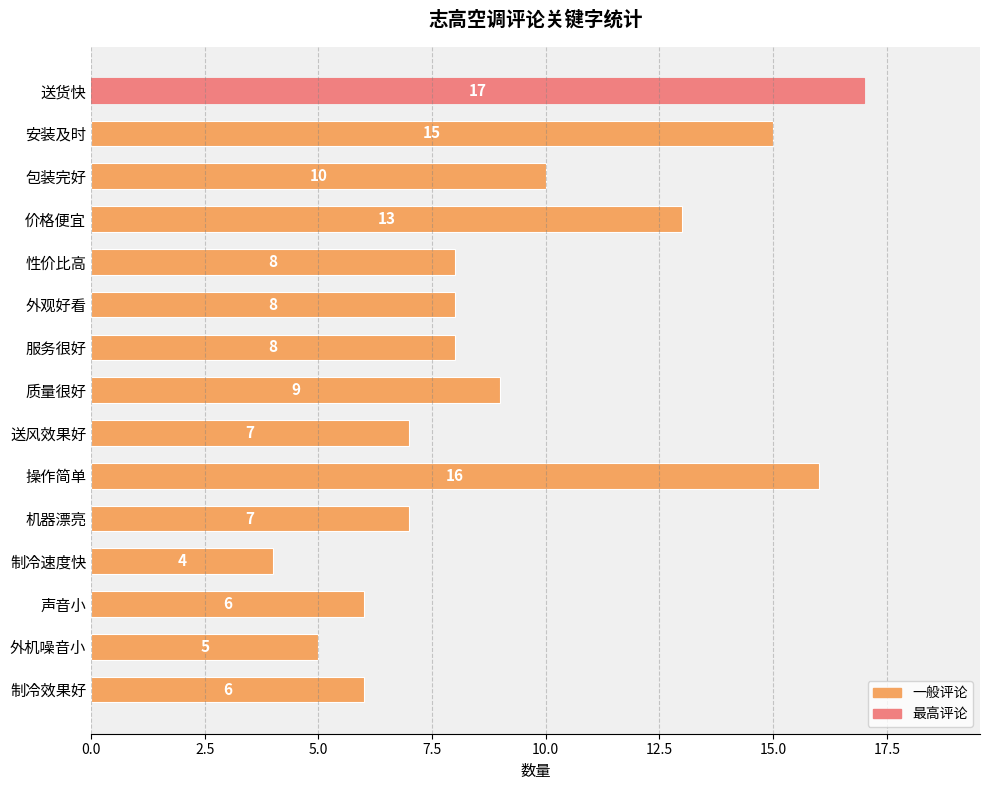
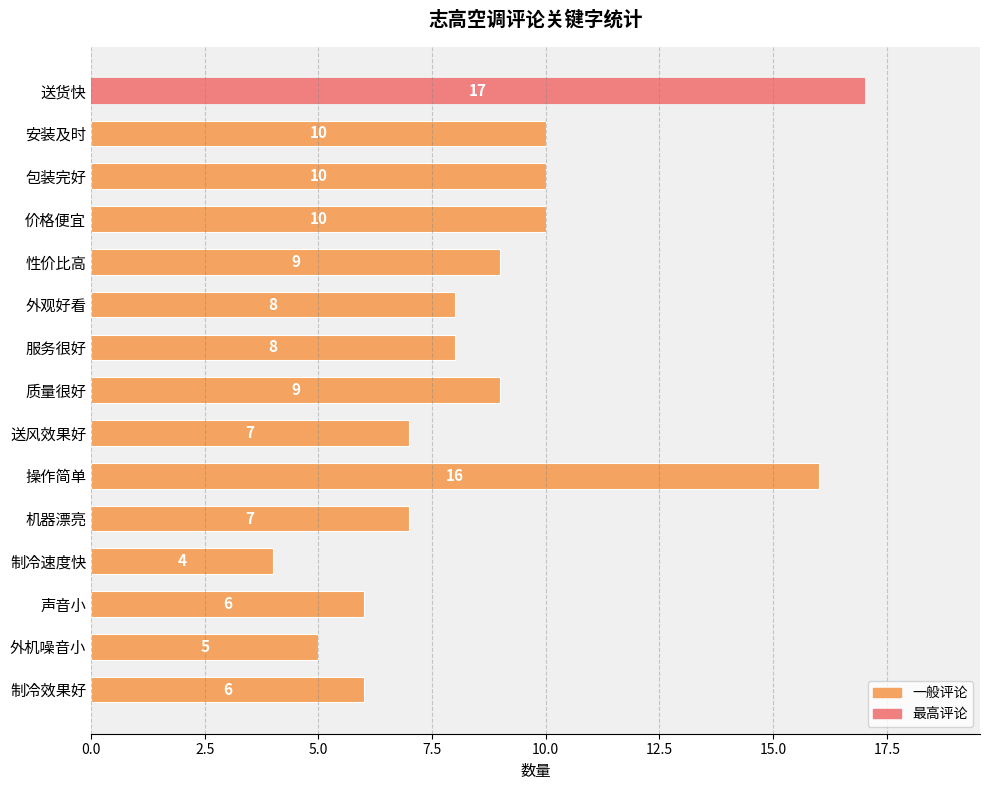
  {
    "送货快": 17,
-   "安装及时": 15,
+   "安装及时": 10,
    "包装完好": 10,
-   "价格便宜": 13,
-   "性价比高": 8,
+   "价格便宜": 10,
+   "性价比高": 9,
    "外观好看": 8,
    "服务很好": 8,
    "质量很好": 9,
    "送风效果好": 7,
    "操作简单": 16,
    "机器漂亮": 7,
    "制冷速度快": 4,
    "声音小": 6,
    "外机噪音小": 5,
    "制冷效果好": 6
  }
